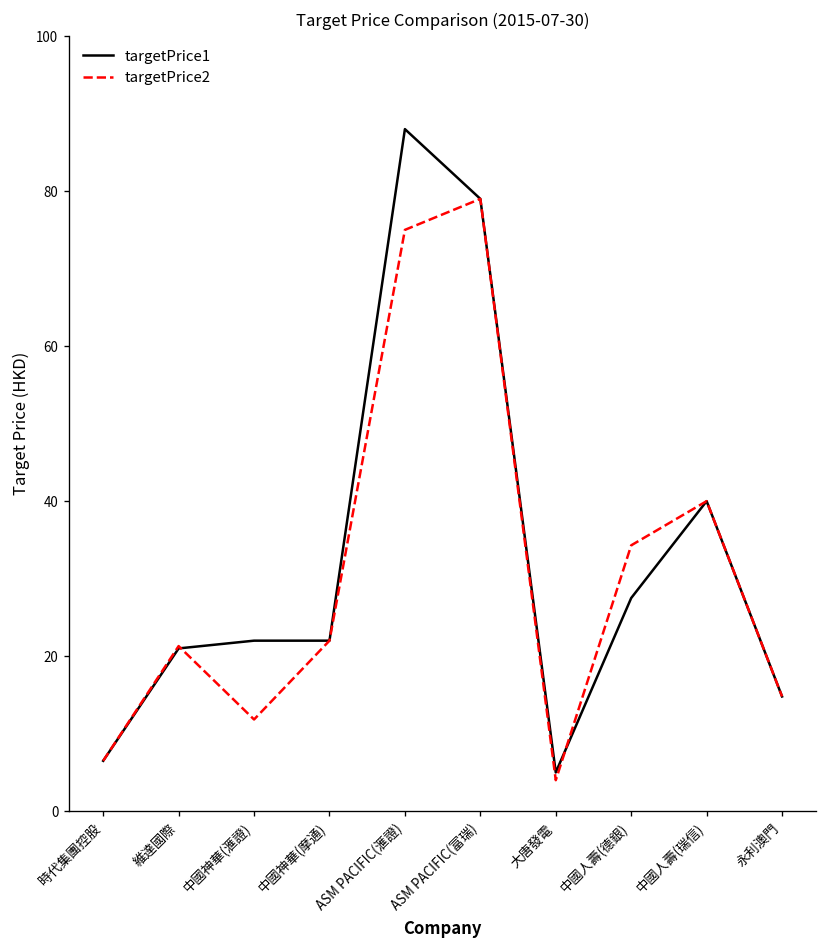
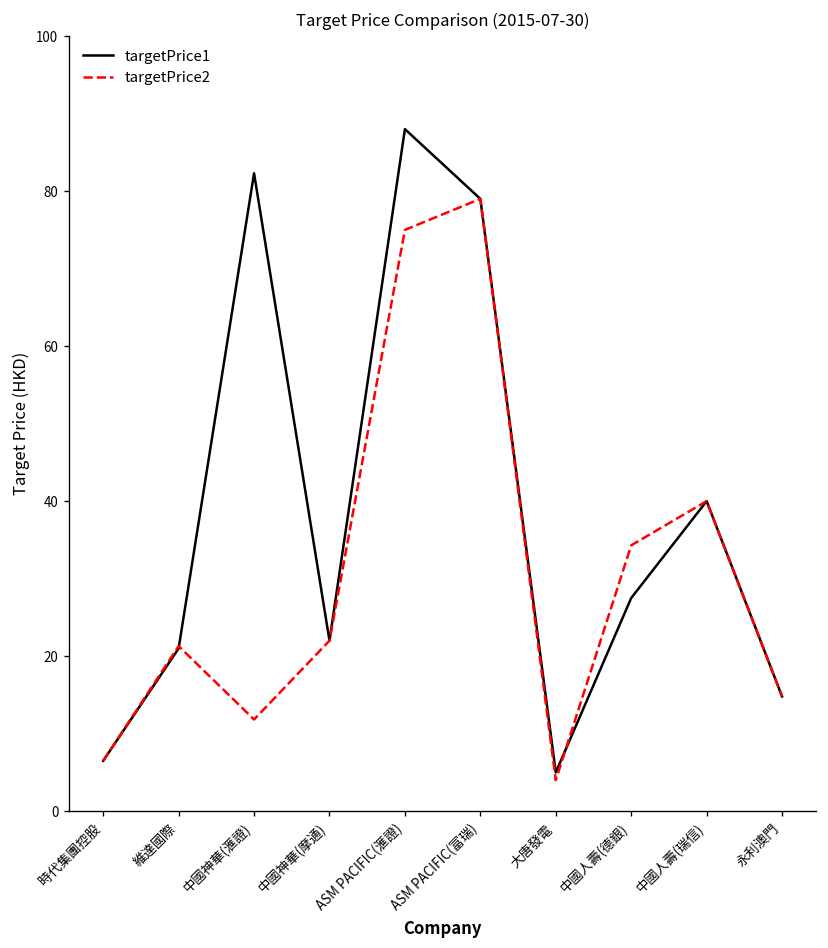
  {
    "targetPrice1": {
-     "中國神華(滙證)": 22,
+     "中國神華(滙證)": 82,
      "ASM PACIFIC(滙證)": 88,
      "大唐發電": 5,
      "中國人壽(德銀)": 28
    },
    "targetPrice2": {
      "中國神華(滙證)": 12,
      "ASM PACIFIC(滙證)": 75,
      "大唐發電": 4,
      "中國人壽(德銀)": 34
    }
  }
